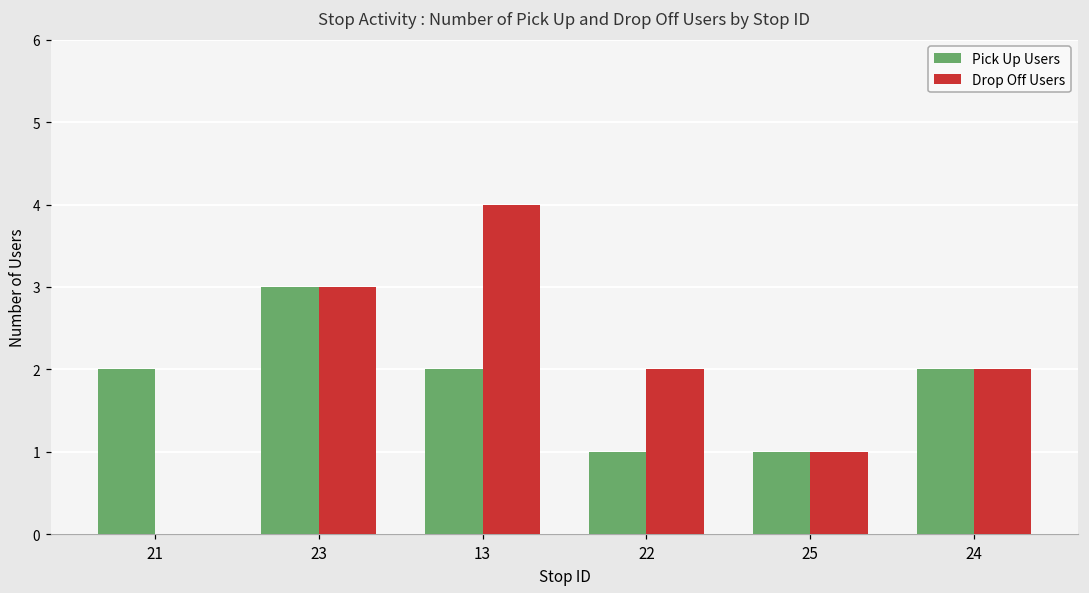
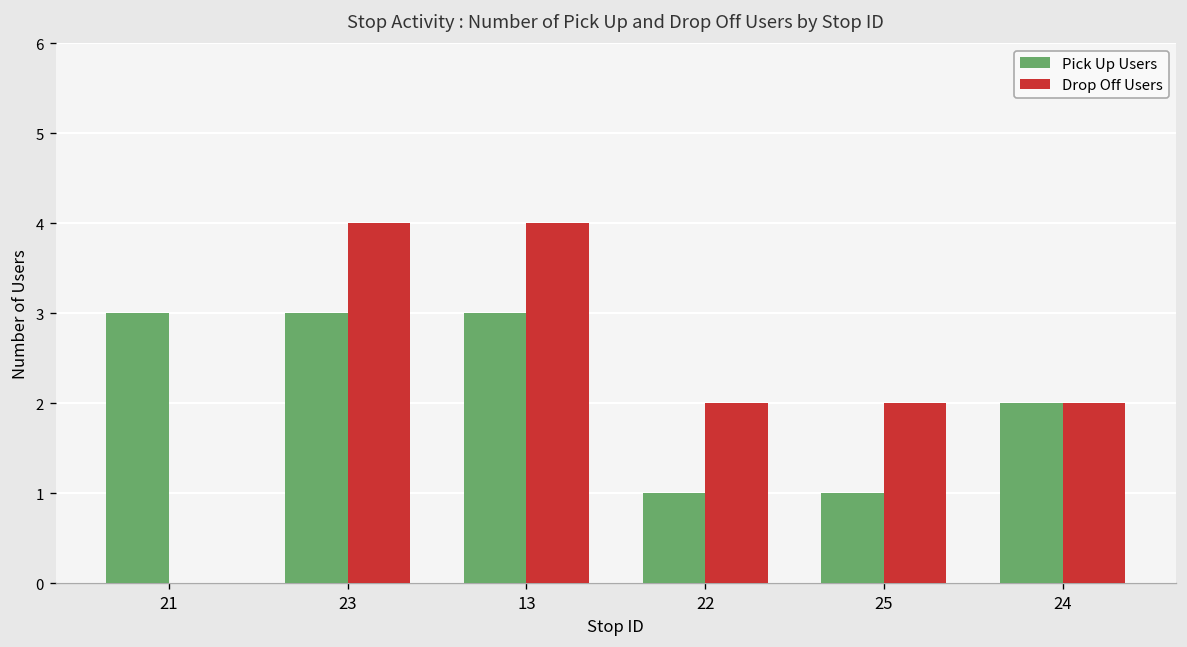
  {
    "Pick Up Users": {
-     "21": 2,
+     "21": 3,
      "23": 3,
-     "13": 2,
+     "13": 3,
      "22": 1,
      "25": 1,
      "24": 2
    },
    "Drop Off Users": {
      "21": 0,
-     "23": 3,
+     "23": 4,
      "13": 4,
      "22": 2,
-     "25": 1,
+     "25": 2,
      "24": 2
    }
  }
